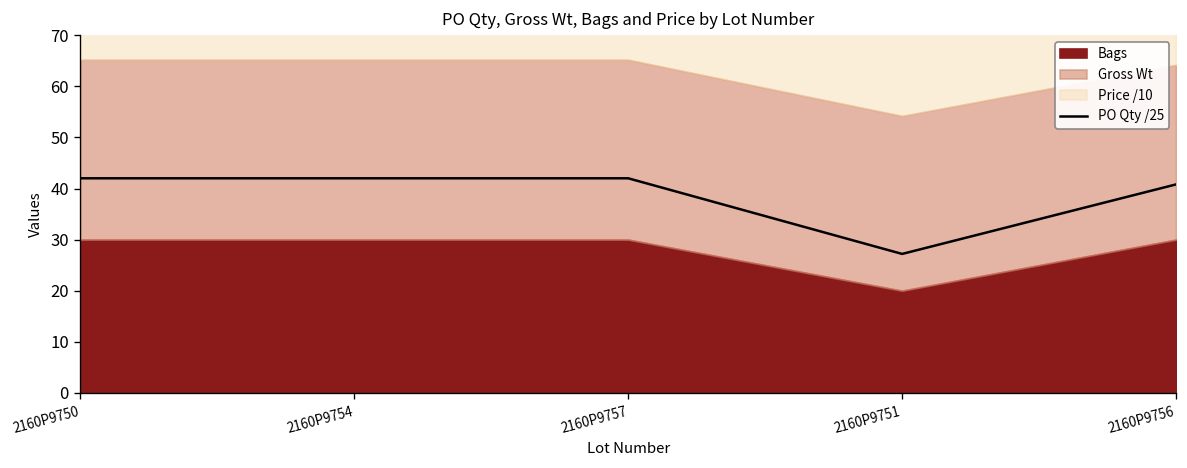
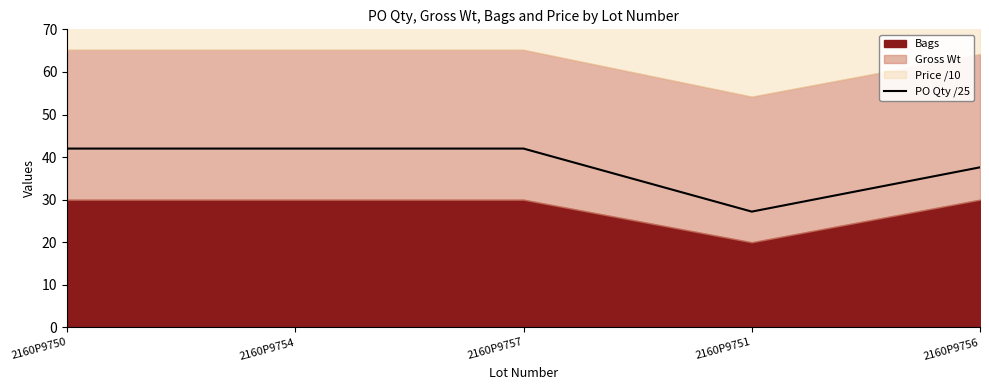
  {
    "PO Qty /25": {
      "2160P9750": 42,
      "2160P9754": 42,
      "2160P9757": 42,
      "2160P9751": 27,
-     "2160P9756": 41
+     "2160P9756": 38
    },
    "Bags": {
      "2160P9750": 30,
      "2160P9754": 30,
      "2160P9757": 30,
      "2160P9751": 20,
      "2160P9756": 30
    },
    "Gross Wt": {
      "2160P9750": 35,
      "2160P9754": 35,
      "2160P9757": 35,
      "2160P9751": 34,
      "2160P9756": 34
    }
  }
